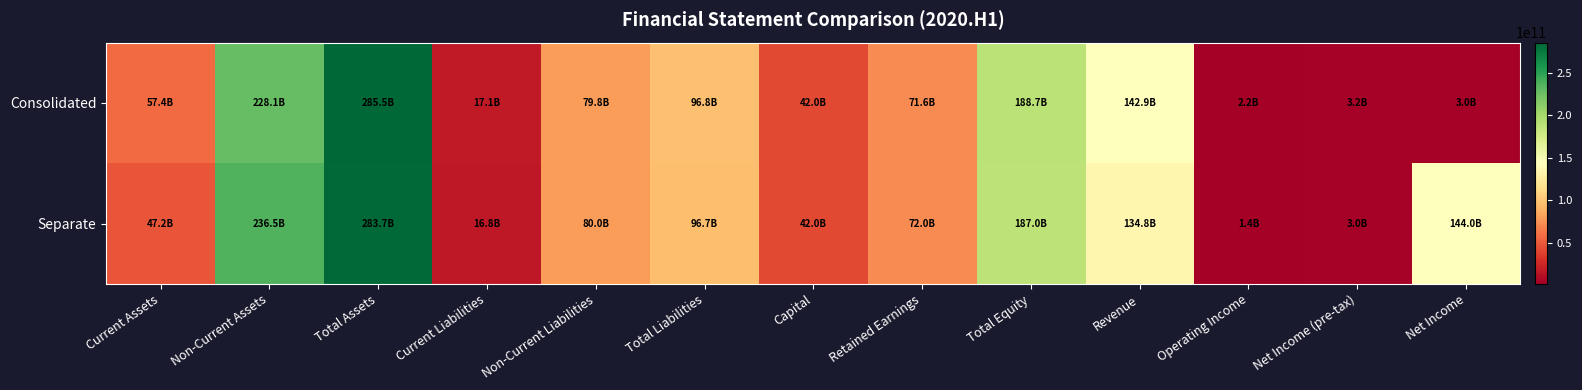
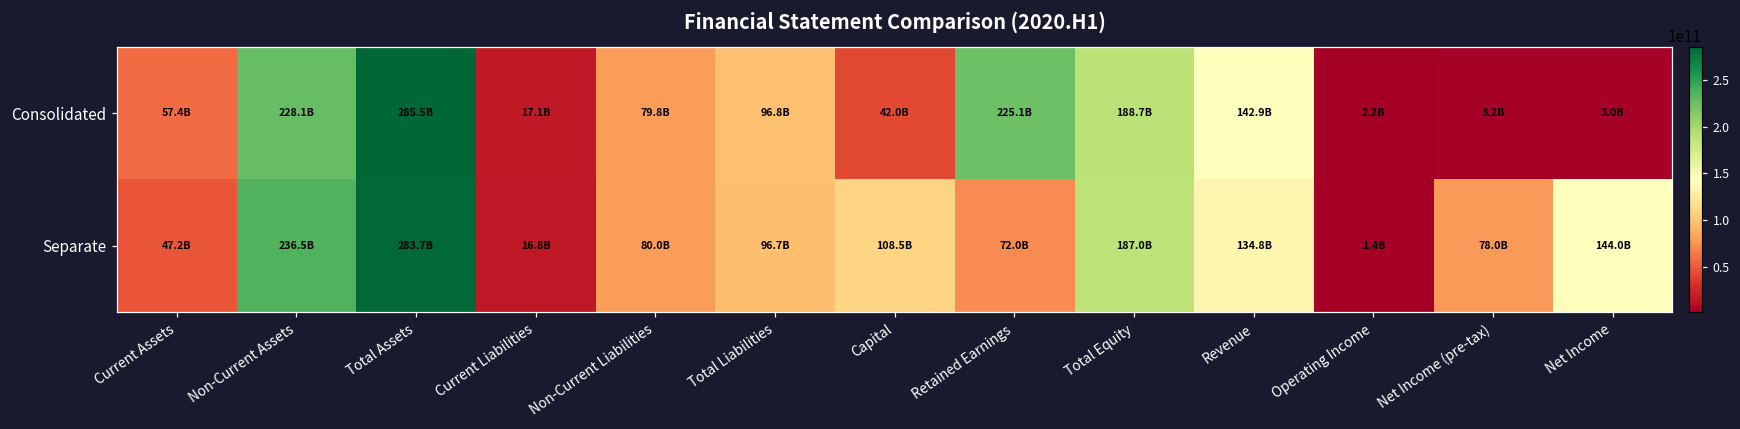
  {
    "Consolidated": {
      "Current Assets": "57.4B",
      "Non-Current Assets": "228.1B",
      "Total Assets": "285.5B",
      "Current Liabilities": "17.1B",
      "Non-Current Liabilities": "79.8B",
      "Total Liabilities": "96.8B",
      "Capital": "42.0B",
-     "Retained Earnings": "71.6B",
+     "Retained Earnings": "225.1B",
      "Total Equity": "188.7B",
      "Revenue": "142.9B",
      "Operating Income": "2.2B",
      "Net Income (pre-tax)": "3.2B",
      "Net Income": "3.0B"
    },
    "Separate": {
      "Current Assets": "47.2B",
      "Non-Current Assets": "236.5B",
      "Total Assets": "283.7B",
      "Current Liabilities": "16.8B",
      "Non-Current Liabilities": "80.0B",
      "Total Liabilities": "96.7B",
-     "Capital": "42.0B",
+     "Capital": "108.5B",
      "Retained Earnings": "72.0B",
      "Total Equity": "187.0B",
      "Revenue": "134.8B",
      "Operating Income": "1.4B",
-     "Net Income (pre-tax)": "3.0B",
+     "Net Income (pre-tax)": "78.0B",
      "Net Income": "144.0B"
    }
  }
